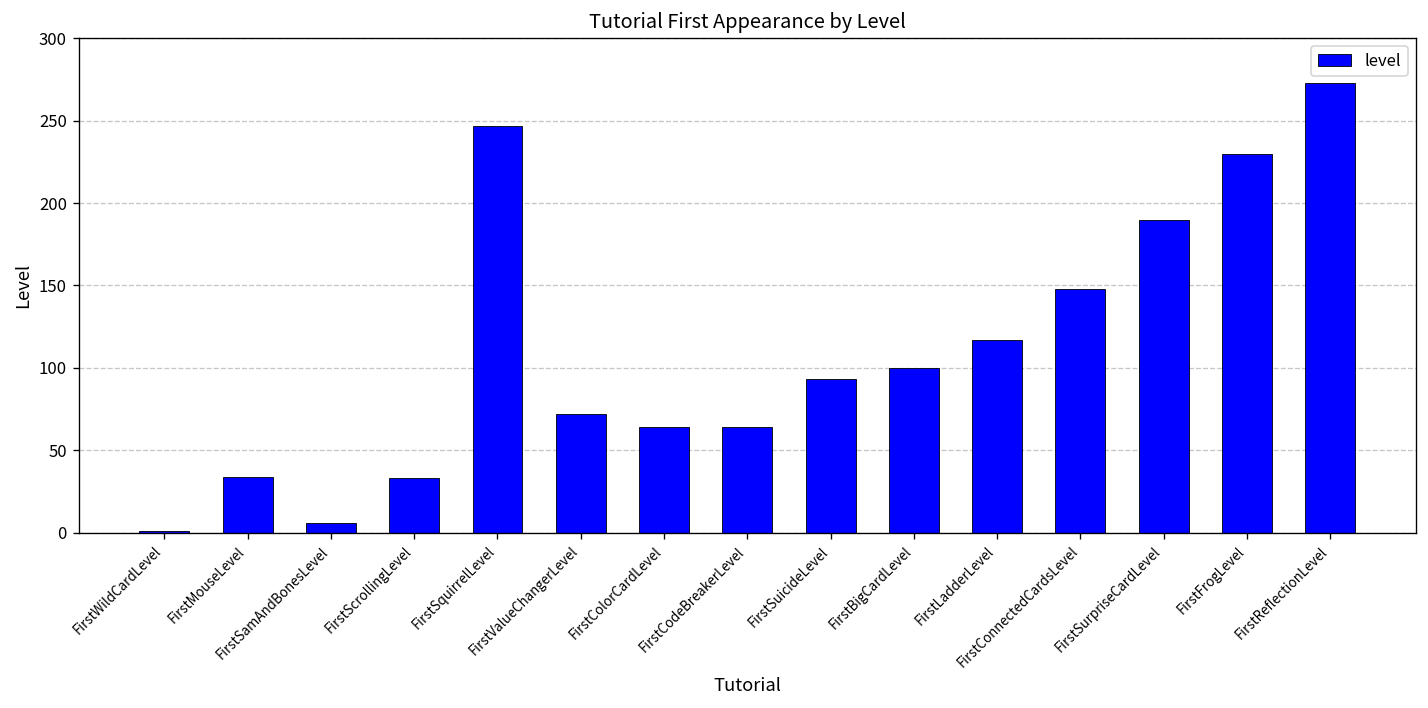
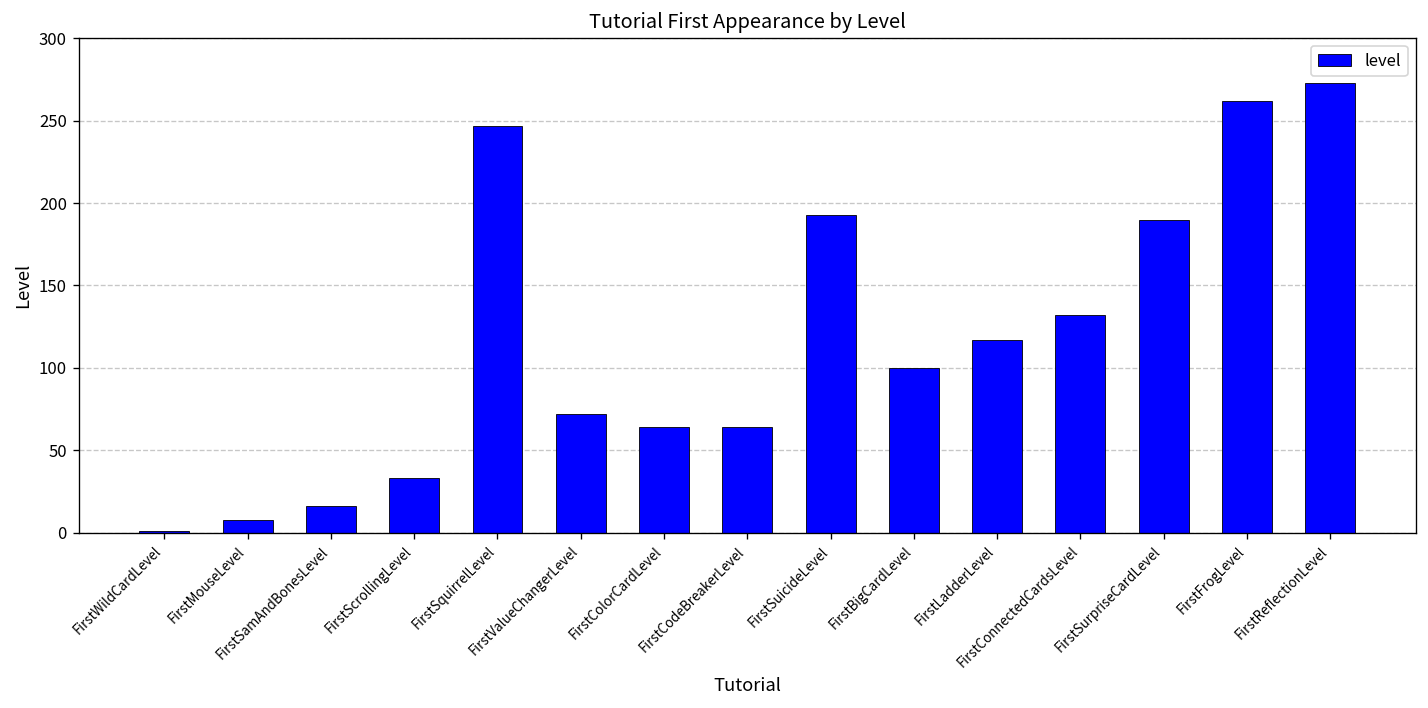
  {
-   "FirstMouseLevel": 34,
-   "FirstSamAndBonesLevel": 6,
+   "FirstMouseLevel": 8,
+   "FirstSamAndBonesLevel": 16,
    "FirstScrollingLevel": 33,
    "FirstSquirrelLevel": 247,
    "FirstValueChangerLevel": 72,
    "FirstColorCardLevel": 64,
    "FirstCodeBreakerLevel": 64,
-   "FirstSuicideLevel": 93,
+   "FirstSuicideLevel": 193,
    "FirstBigCardLevel": 100,
    "FirstLadderLevel": 117,
-   "FirstConnectedCardsLevel": 148,
+   "FirstConnectedCardsLevel": 132,
    "FirstSurpriseCardLevel": 190,
-   "FirstFrogLevel": 230,
+   "FirstFrogLevel": 262,
    "FirstReflectionLevel": 273
  }
